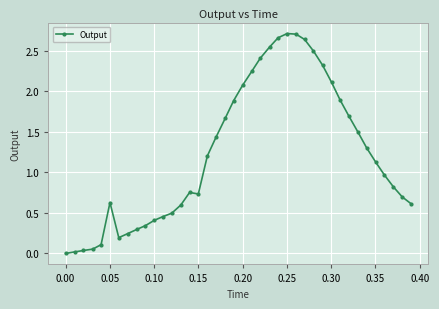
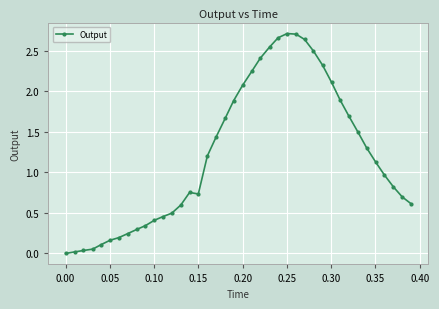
  {
    "0.00": 0.0,
-   "0.05": 0.6,
+   "0.05": 0.2,
    "0.15": 0.7,
    "0.20": 2.1
  }
